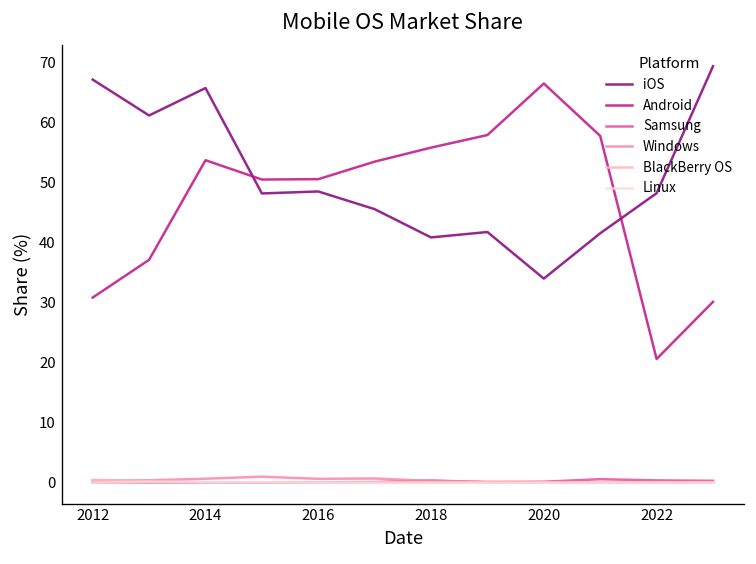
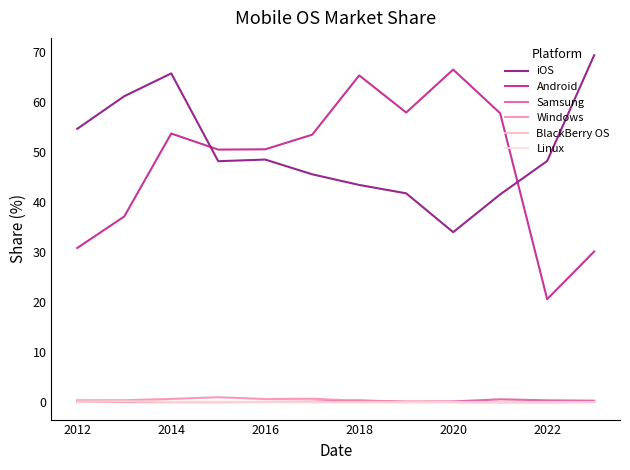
  {
    "iOS": {
-     "2012": 67,
+     "2012": 55,
      "2014": 66,
      "2016": 49,
-     "2018": 41,
+     "2018": 43,
      "2020": 34,
      "2022": 48
    },
    "Android": {
      "2012": 31,
      "2014": 54,
      "2016": 51,
-     "2018": 56,
+     "2018": 65,
      "2020": 67,
      "2022": 21
    }
  }
